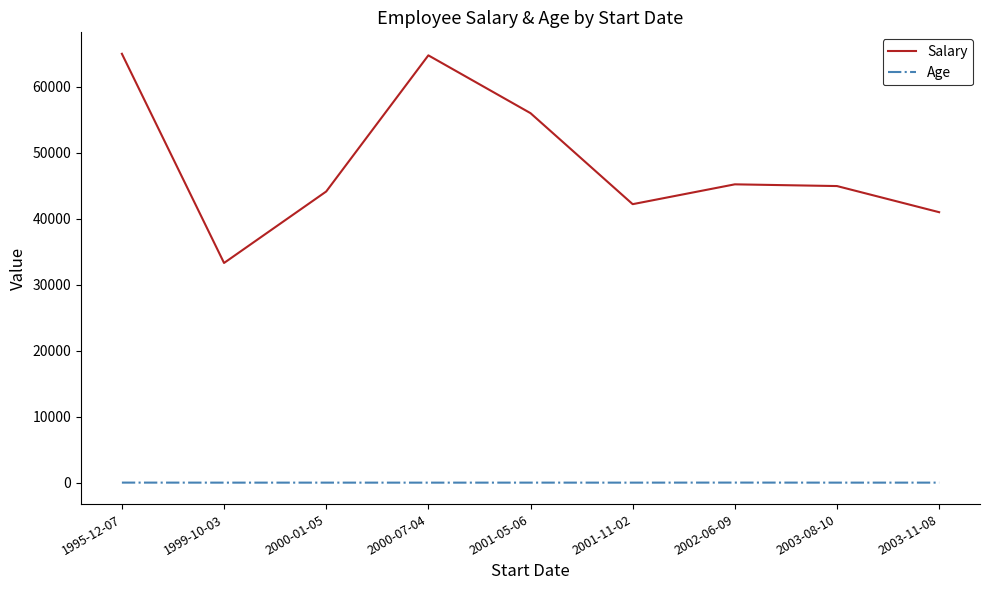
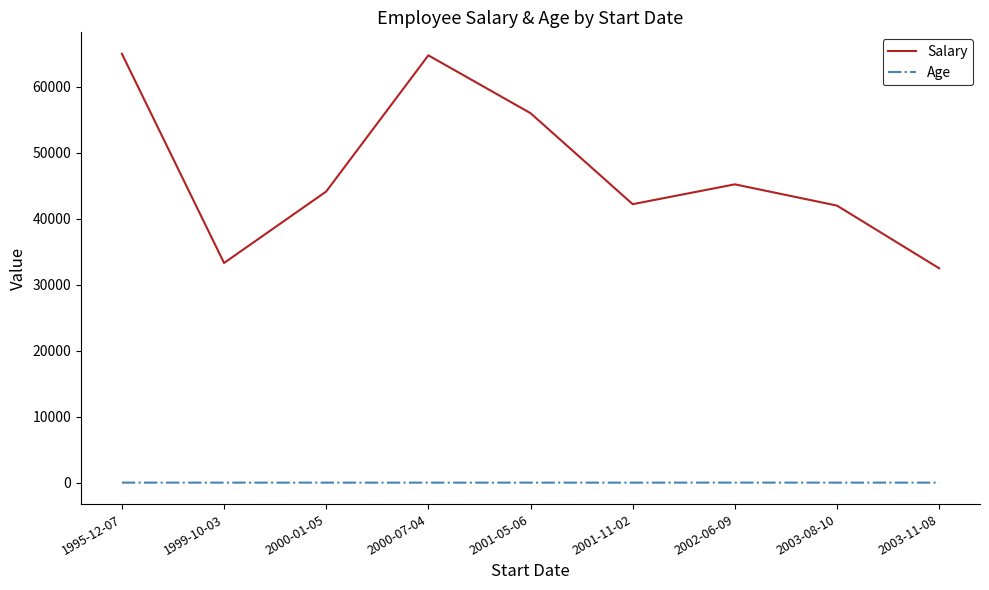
  {
    "Salary": {
      "1995-12-07": 65000,
      "1999-10-03": 33000,
      "2000-01-05": 44000,
      "2000-07-04": 65000,
      "2001-05-06": 56000,
      "2001-11-02": 42000,
      "2002-06-09": 45000,
-     "2003-08-10": 45000,
-     "2003-11-08": 41000
+     "2003-08-10": 42000,
+     "2003-11-08": 33000
    },
    "Age": {
      "1995-12-07": 0,
      "1999-10-03": 0,
      "2000-01-05": 0,
      "2000-07-04": 0,
      "2001-05-06": 0,
      "2001-11-02": 0,
      "2002-06-09": 0,
      "2003-08-10": 0,
      "2003-11-08": 0
    }
  }
